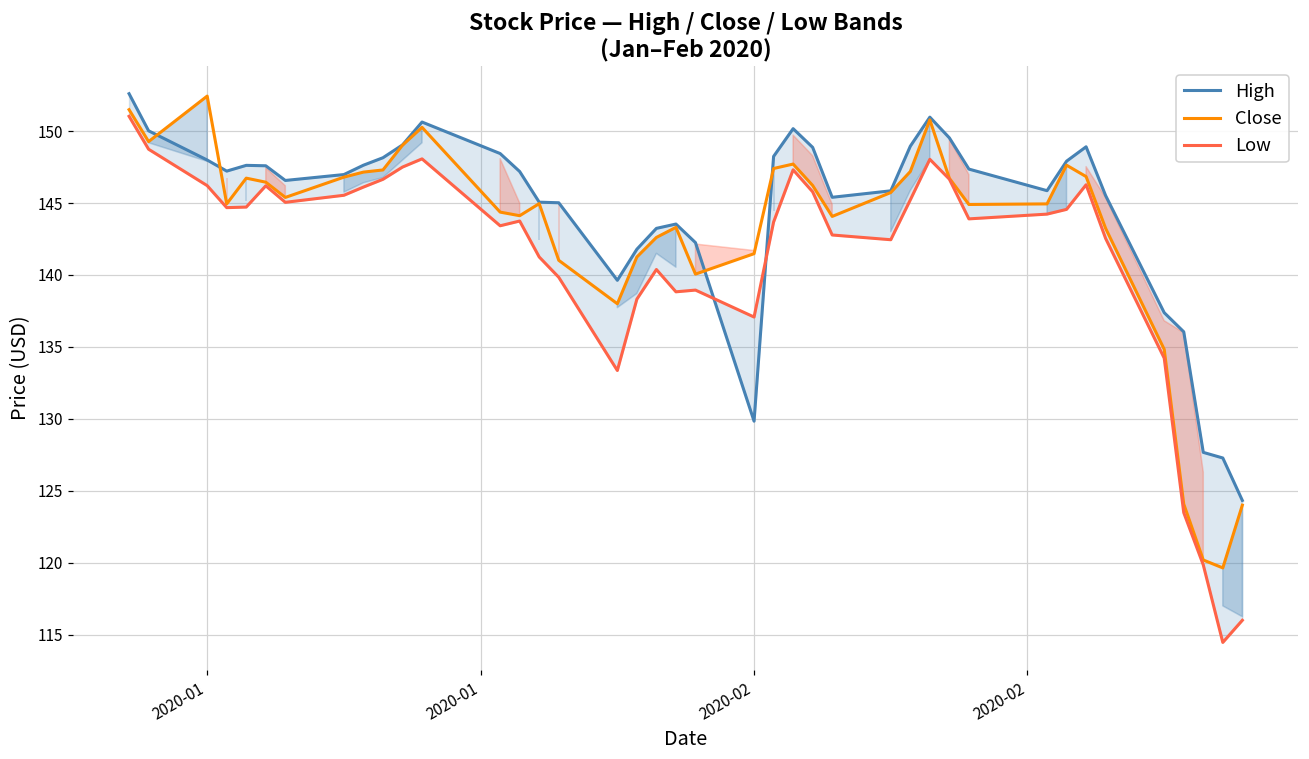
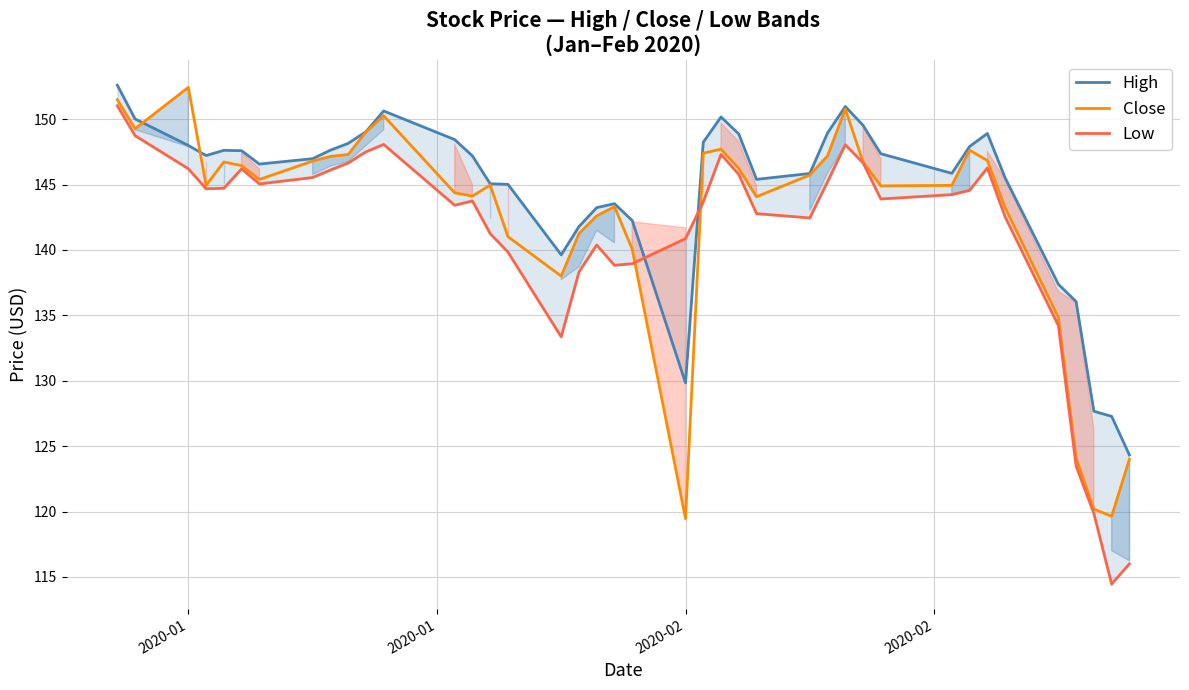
  {
    "Close": {
      "2020-01": 152.4,
-     "2020-02": 141.5
+     "2020-02": 119.5
    },
    "Low": {
      "2020-01": 146.2,
-     "2020-02": 137.1
+     "2020-02": 140.9
    }
  }
